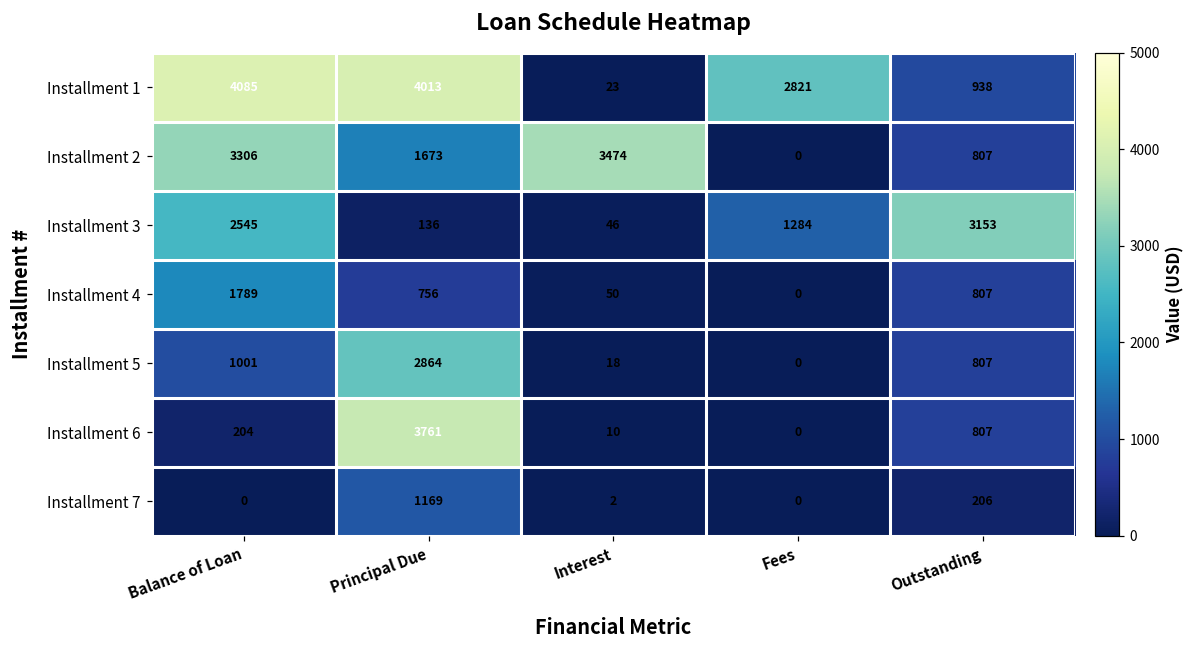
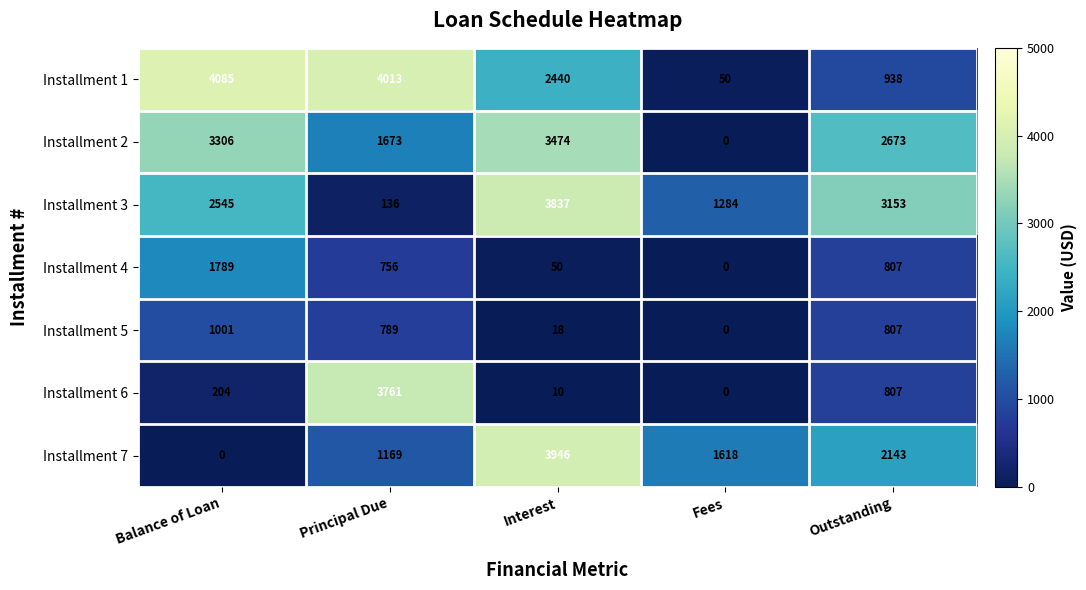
  {
    "Installment 1": {
      "Balance of Loan": 4085,
      "Principal Due": 4013,
-     "Interest": 23,
-     "Fees": 2821,
+     "Interest": 2440,
+     "Fees": 50,
      "Outstanding": 938
    },
    "Installment 2": {
      "Balance of Loan": 3306,
      "Principal Due": 1673,
      "Interest": 3474,
      "Fees": 0,
-     "Outstanding": 807
+     "Outstanding": 2673
    },
    "Installment 3": {
      "Balance of Loan": 2545,
      "Principal Due": 136,
-     "Interest": 46,
+     "Interest": 3837,
      "Fees": 1284,
      "Outstanding": 3153
    },
    "Installment 4": {
      "Balance of Loan": 1789,
      "Principal Due": 756,
      "Interest": 50,
      "Fees": 0,
      "Outstanding": 807
    },
    "Installment 5": {
      "Balance of Loan": 1001,
-     "Principal Due": 2864,
+     "Principal Due": 789,
      "Interest": 18,
      "Fees": 0,
      "Outstanding": 807
    },
    "Installment 6": {
      "Balance of Loan": 204,
      "Principal Due": 3761,
      "Interest": 10,
      "Fees": 0,
      "Outstanding": 807
    },
    "Installment 7": {
      "Balance of Loan": 0,
      "Principal Due": 1169,
-     "Interest": 2,
-     "Fees": 0,
-     "Outstanding": 206
+     "Interest": 3946,
+     "Fees": 1618,
+     "Outstanding": 2143
    }
  }
